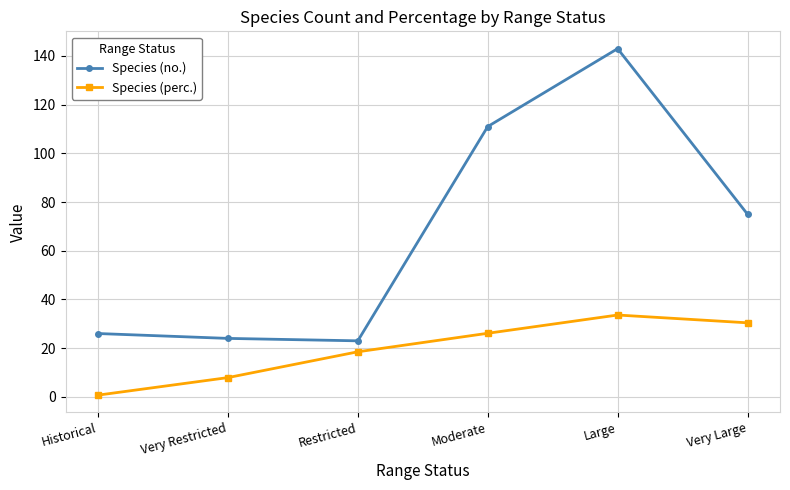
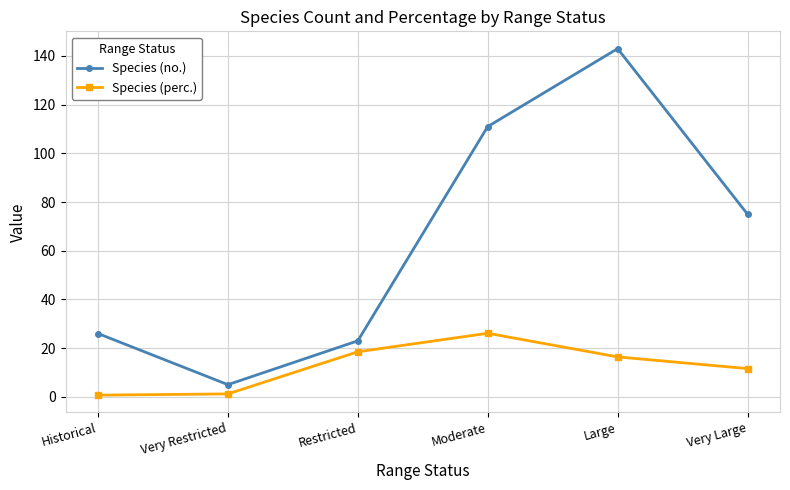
  {
    "Species (no.)": {
      "Historical": 26,
-     "Very Restricted": 24,
+     "Very Restricted": 5,
      "Restricted": 23,
      "Moderate": 111,
      "Large": 143,
      "Very Large": 75
    },
    "Species (perc.)": {
      "Historical": 1,
-     "Very Restricted": 8,
+     "Very Restricted": 1,
      "Restricted": 19,
      "Moderate": 26,
-     "Large": 34,
-     "Very Large": 30
+     "Large": 16,
+     "Very Large": 12
    }
  }
